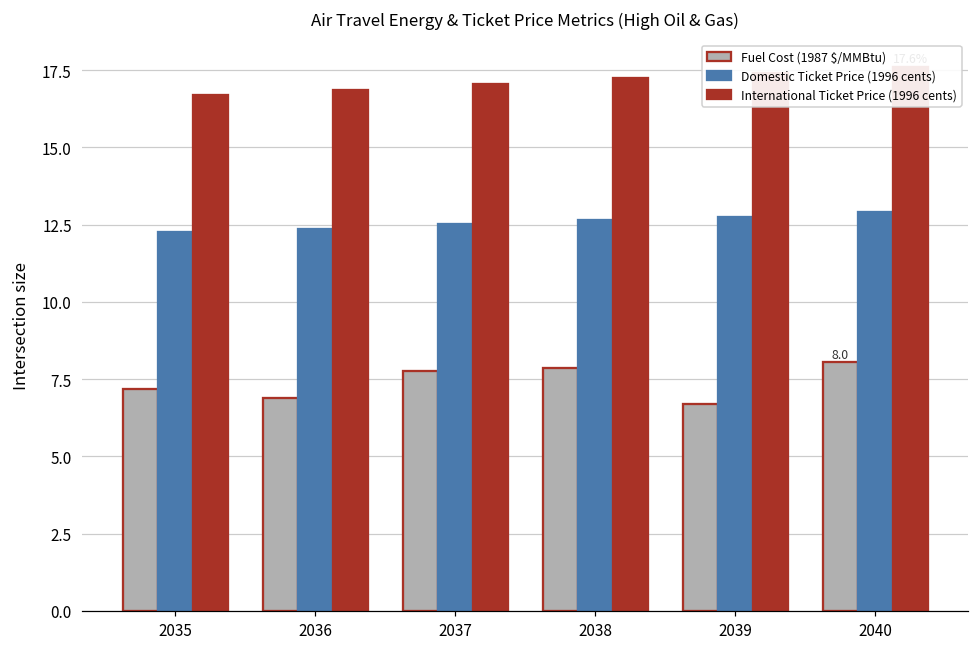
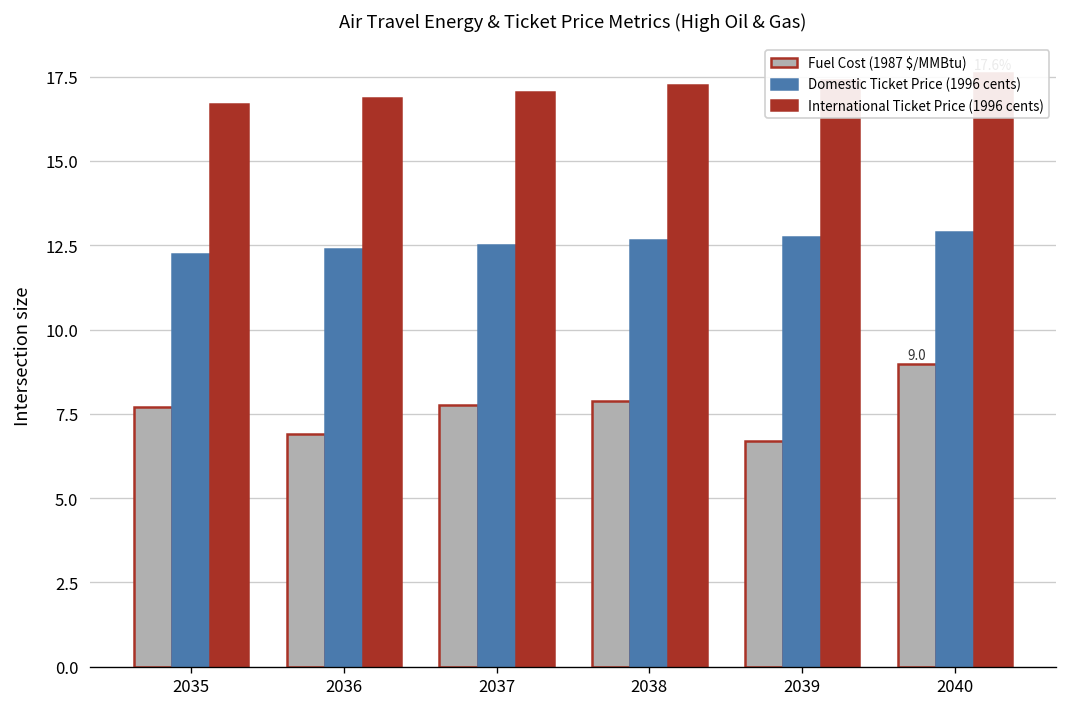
  {
    "Fuel Cost (1987 $/MMBtu)": {
-     "2035": 7.2,
-     "2040": 8.0
+     "2035": 7.7,
+     "2040": 9.0
    },
    "Domestic Ticket Price (1996 cents)": {
      "2035": 12.3,
      "2036": 12.4,
      "2037": 12.5,
      "2038": 12.7,
      "2039": 12.8,
      "2040": 12.9
    },
    "International Ticket Price (1996 cents)": {
      "2035": 16.7,
      "2036": 16.9,
      "2037": 17.1,
      "2038": 17.2
    }
  }
